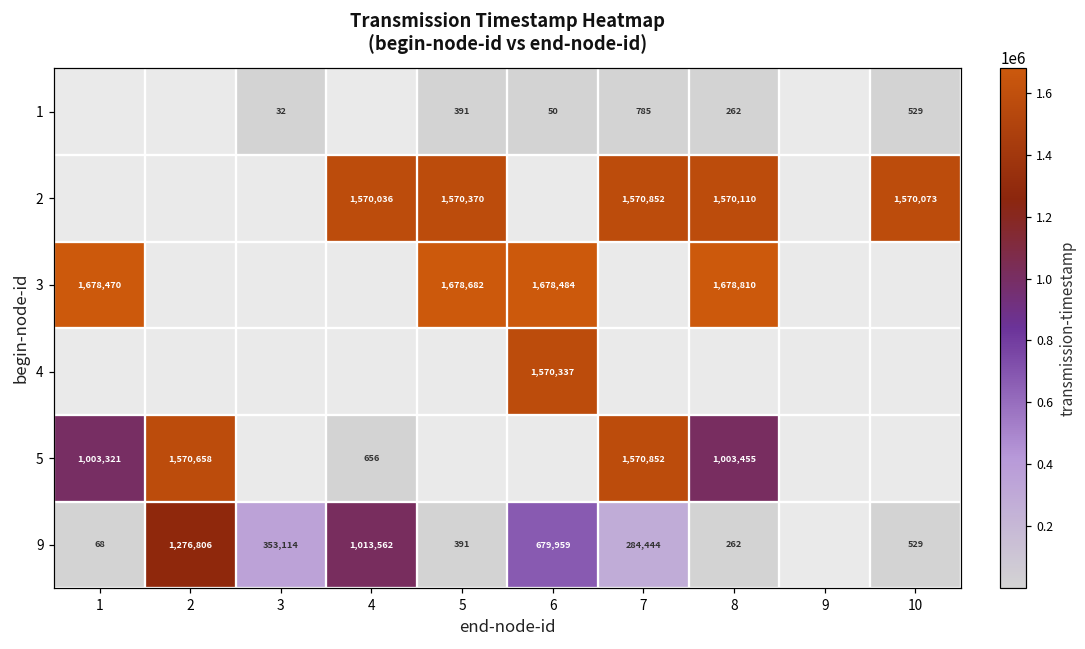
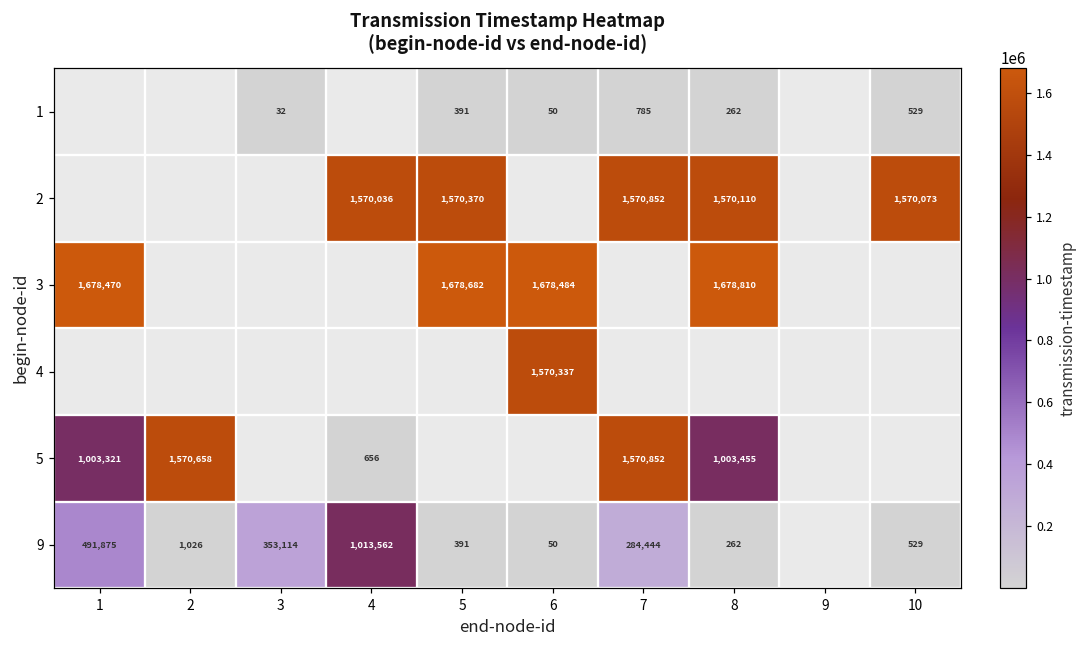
  {
    "1": {
      "3": "32",
      "5": "391",
      "6": "50",
      "7": "785",
      "8": "262",
      "10": "529"
    },
    "2": {
      "4": "1,570,036",
      "5": "1,570,370",
      "7": "1,570,852",
      "8": "1,570,110",
      "10": "1,570,073"
    },
    "3": {
      "1": "1,678,470",
      "5": "1,678,682",
      "6": "1,678,484",
      "8": "1,678,810"
    },
    "4": {
      "6": "1,570,337"
    },
    "5": {
      "1": "1,003,321",
      "2": "1,570,658",
      "4": "656",
      "7": "1,570,852",
      "8": "1,003,455"
    },
    "9": {
-     "1": "68",
-     "2": "1,276,806",
+     "1": "491,875",
+     "2": "1,026",
      "3": "353,114",
      "4": "1,013,562",
      "5": "391",
-     "6": "679,959",
+     "6": "50",
      "7": "284,444",
      "8": "262",
      "10": "529"
    }
  }
